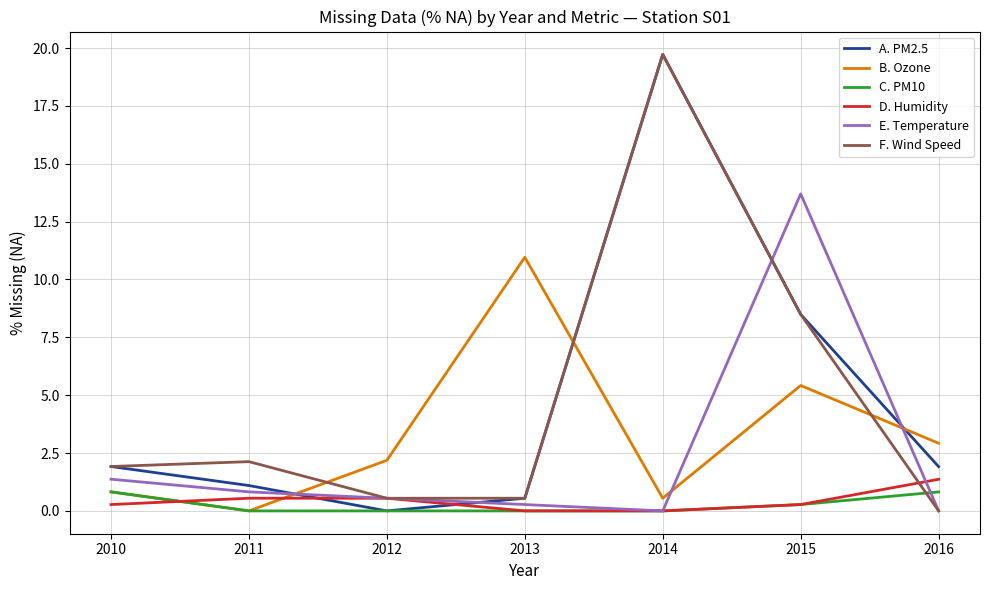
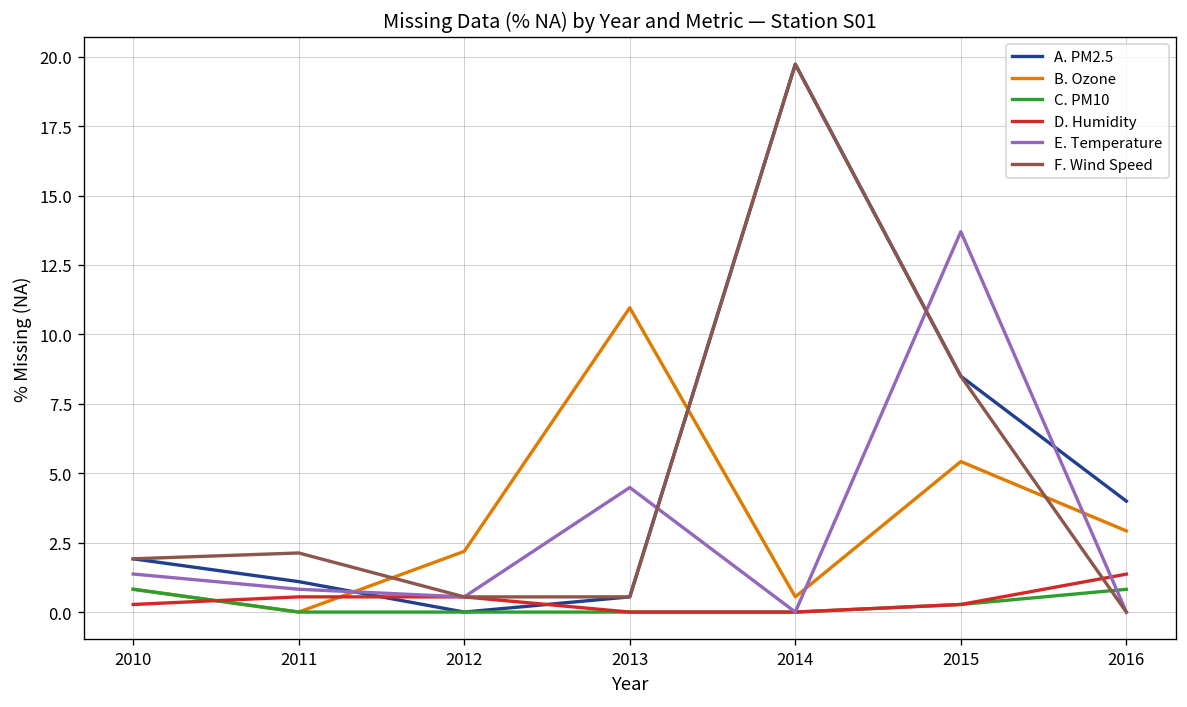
  {
    "A. PM2.5": {
      "2011": 1.1,
-     "2016": 1.9
+     "2016": 4.0
    },
    "B. Ozone": {
      "2012": 2.2,
      "2013": 11.0,
      "2014": 0.5,
      "2015": 5.4,
      "2016": 2.9
    },
    "C. PM10": {
      "2016": 0.8
    },
    "D. Humidity": {
      "2010": 0.3,
      "2011": 0.5,
      "2016": 1.4
    },
    "E. Temperature": {
      "2010": 1.4,
      "2011": 0.8,
-     "2013": 0.3,
+     "2013": 4.5,
      "2015": 13.7
    },
    "F. Wind Speed": {
      "2011": 2.1
    }
  }
